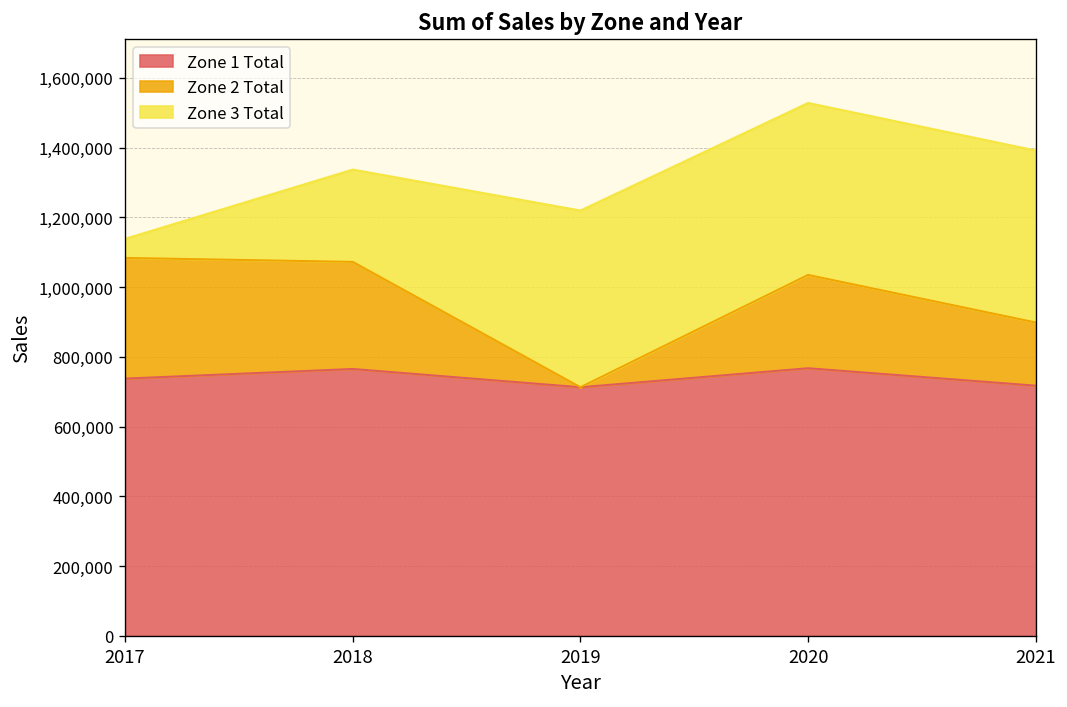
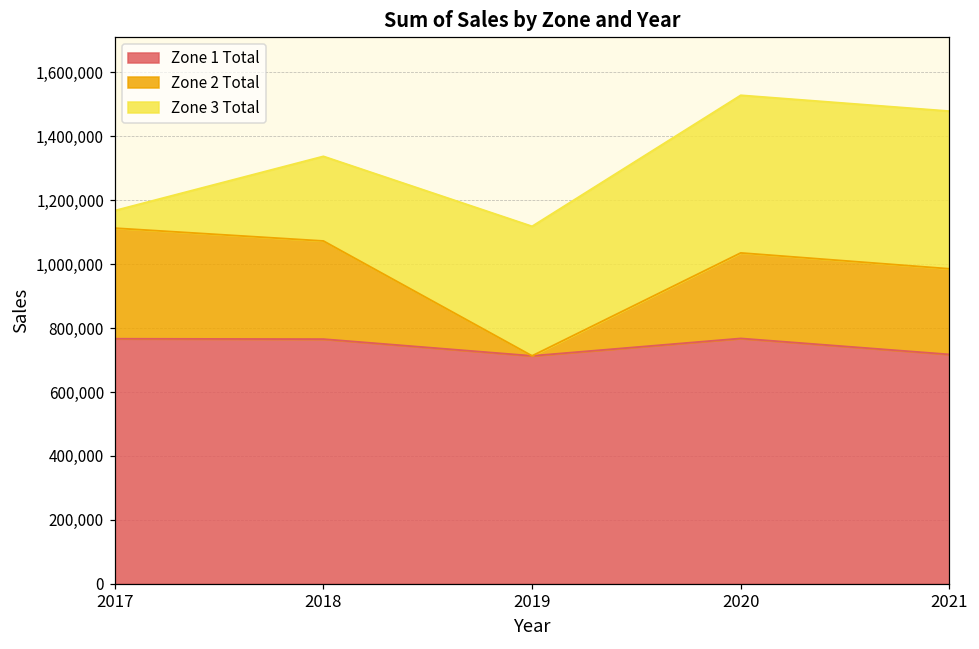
  {
    "Zone 1 Total": {
-     "2017": "740,000",
+     "2017": "770,000",
      "2018": "770,000",
      "2020": "770,000",
      "2021": "720,000"
    },
    "Zone 2 Total": {
      "2017": "350,000",
      "2018": "310,000",
      "2020": "270,000",
-     "2021": "180,000"
+     "2021": "270,000"
    },
    "Zone 3 Total": {
      "2017": "50,000",
      "2018": "260,000",
-     "2019": "510,000",
+     "2019": "410,000",
      "2020": "490,000",
      "2021": "490,000"
    }
  }
